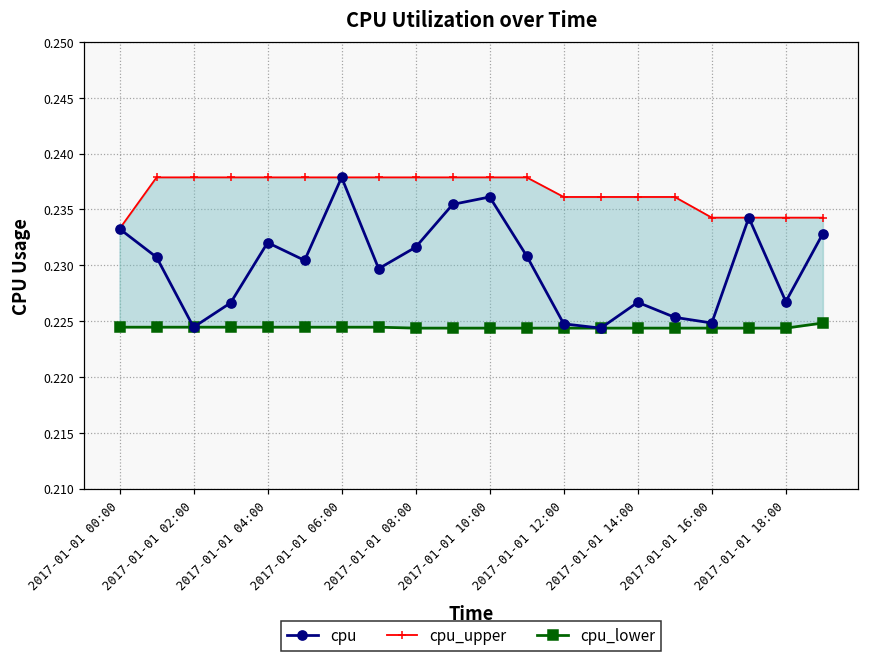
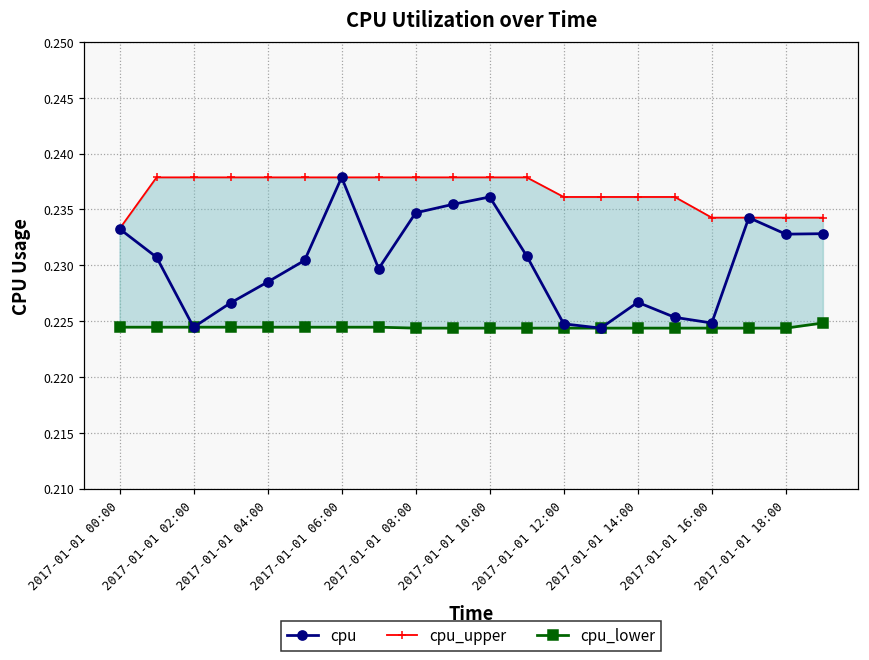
  {
    "cpu": {
-     "2017-01-01 04:00": 0.2320,
-     "2017-01-01 08:00": 0.2316,
+     "2017-01-01 04:00": 0.2285,
+     "2017-01-01 08:00": 0.2347,
      "2017-01-01 10:00": 0.2361,
      "2017-01-01 12:00": 0.2248,
      "2017-01-01 14:00": 0.2267,
      "2017-01-01 16:00": 0.2248,
-     "2017-01-01 18:00": 0.2267
+     "2017-01-01 18:00": 0.2328
    },
    "cpu_upper": {
      "2017-01-01 02:00": 0.2379,
      "2017-01-01 04:00": 0.2379,
      "2017-01-01 08:00": 0.2379,
      "2017-01-01 10:00": 0.2379,
      "2017-01-01 12:00": 0.2361,
      "2017-01-01 14:00": 0.2361,
      "2017-01-01 16:00": 0.2343,
      "2017-01-01 18:00": 0.2343
    },
    "cpu_lower": {
      "2017-01-01 00:00": 0.2245,
      "2017-01-01 04:00": 0.2245,
      "2017-01-01 06:00": 0.2245,
      "2017-01-01 08:00": 0.2244,
      "2017-01-01 10:00": 0.2244,
      "2017-01-01 12:00": 0.2244,
      "2017-01-01 14:00": 0.2244,
      "2017-01-01 16:00": 0.2244,
      "2017-01-01 18:00": 0.2244
    }
  }
